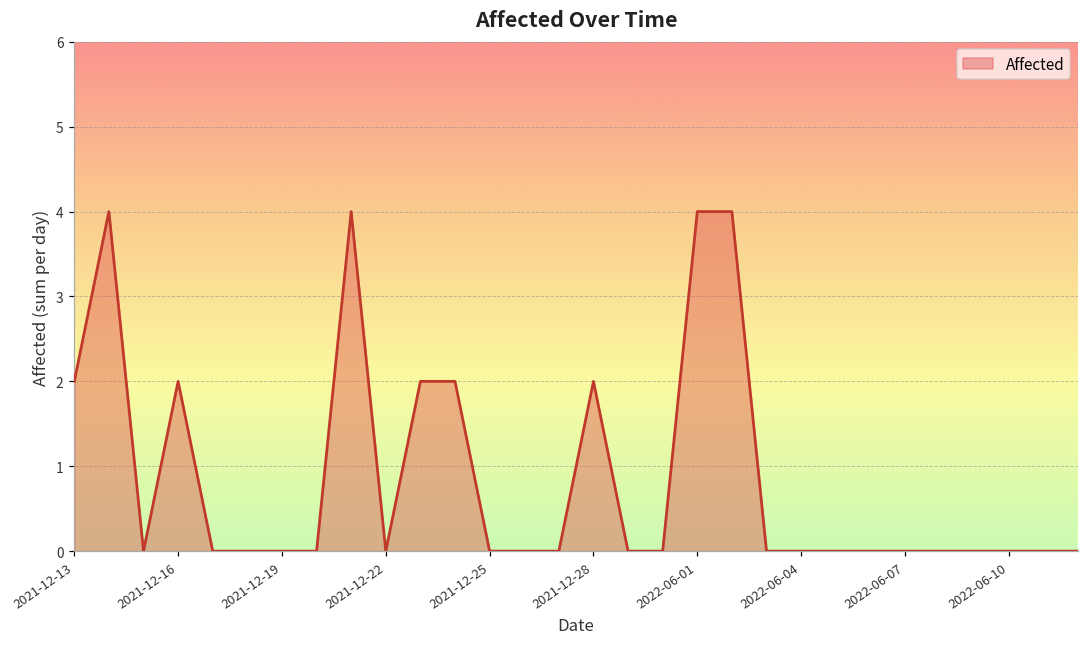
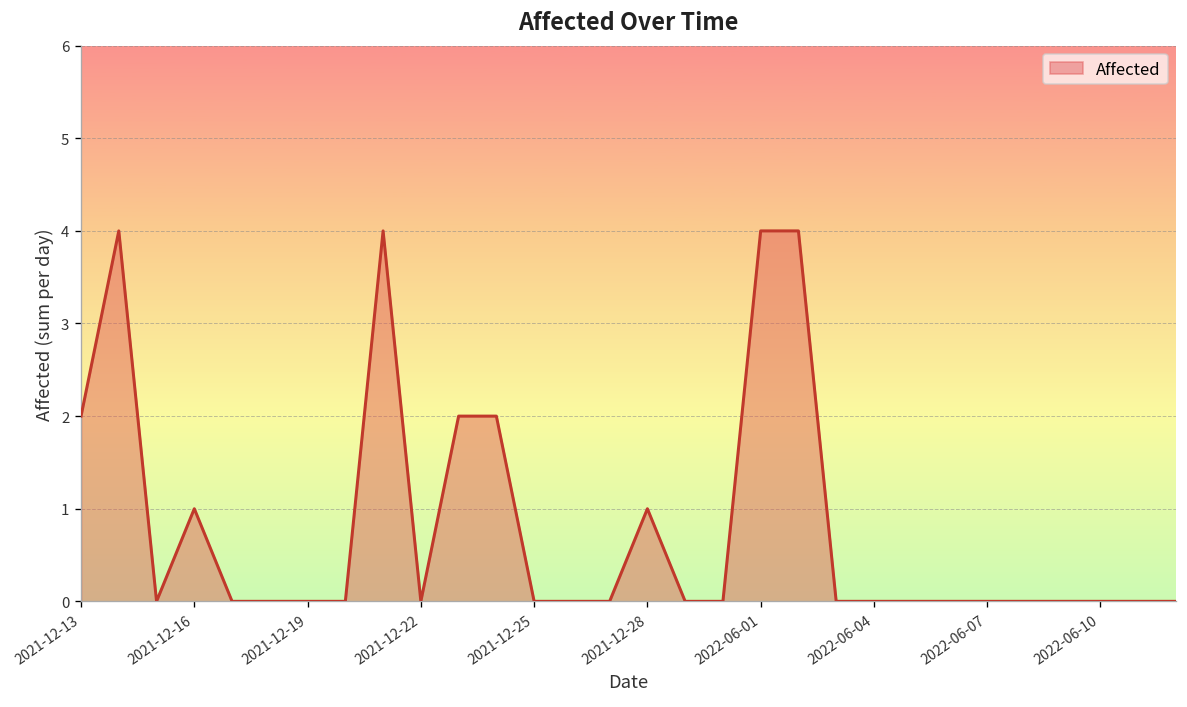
  {
    "2021-12-13": 2,
-   "2021-12-16": 2,
+   "2021-12-16": 1,
    "2021-12-19": 0,
    "2021-12-22": 0,
    "2021-12-25": 0,
-   "2021-12-28": 2,
+   "2021-12-28": 1,
    "2022-06-01": 4,
    "2022-06-04": 0,
    "2022-06-07": 0,
    "2022-06-10": 0
  }
